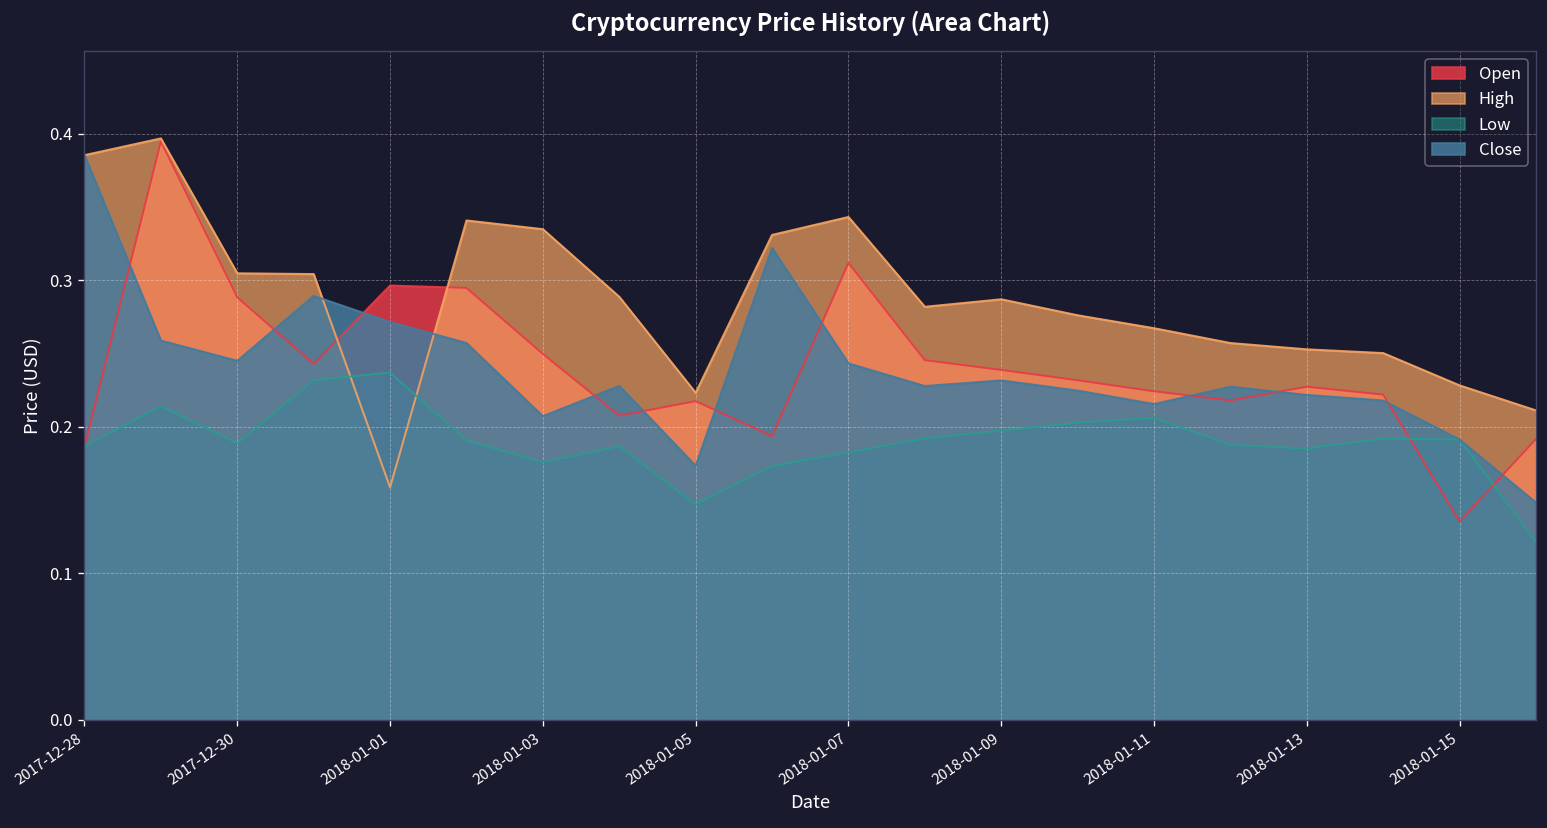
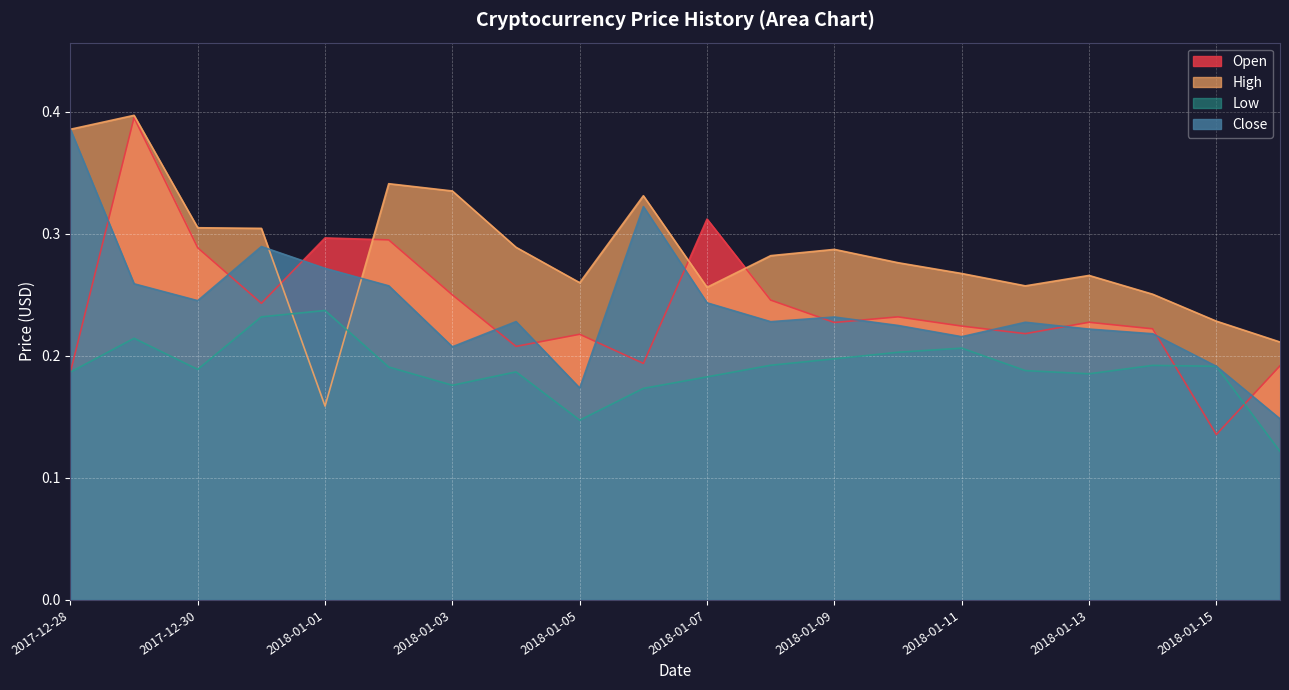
  {
    "Open": {
      "2017-12-30": 0.288,
      "2018-01-01": 0.296,
      "2018-01-03": 0.250,
      "2018-01-05": 0.218,
      "2018-01-07": 0.312,
-     "2018-01-09": 0.239,
+     "2018-01-09": 0.227,
      "2018-01-11": 0.224,
      "2018-01-13": 0.227,
      "2018-01-15": 0.135
    },
    "High": {
      "2017-12-30": 0.305,
      "2018-01-01": 0.159,
      "2018-01-03": 0.335,
-     "2018-01-05": 0.223,
-     "2018-01-07": 0.343,
+     "2018-01-05": 0.260,
+     "2018-01-07": 0.256,
      "2018-01-09": 0.287,
      "2018-01-11": 0.267,
-     "2018-01-13": 0.253,
+     "2018-01-13": 0.266,
      "2018-01-15": 0.228
    }
  }
